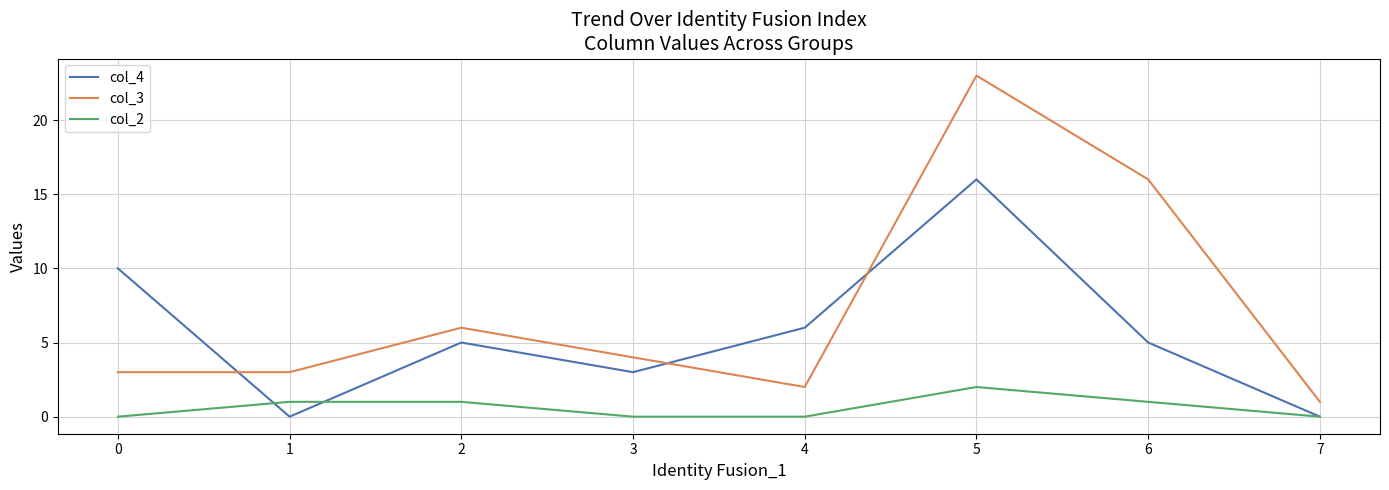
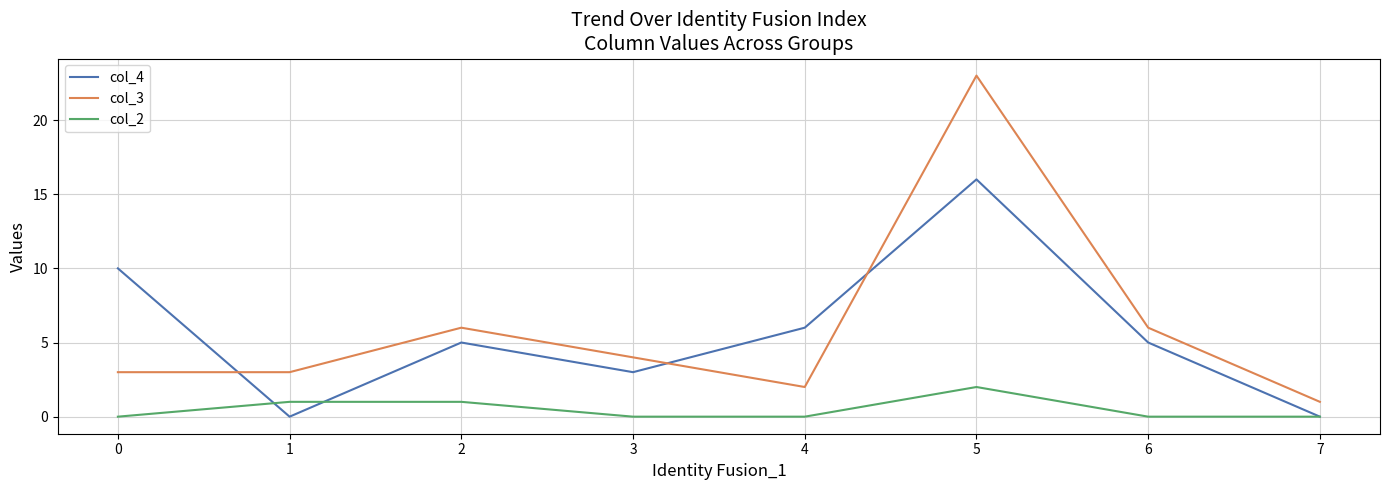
  {
    "col_4": {
      "0": 10,
      "1": 0,
      "2": 5,
      "3": 3,
      "4": 6,
      "5": 16,
      "6": 5
    },
    "col_3": {
      "0": 3,
      "1": 3,
      "2": 6,
      "3": 4,
      "4": 2,
      "5": 23,
-     "6": 16,
+     "6": 6,
      "7": 1
    },
    "col_2": {
      "0": 0,
      "1": 1,
      "2": 1,
      "3": 0,
      "4": 0,
      "5": 2,
-     "6": 1
+     "6": 0
    }
  }
